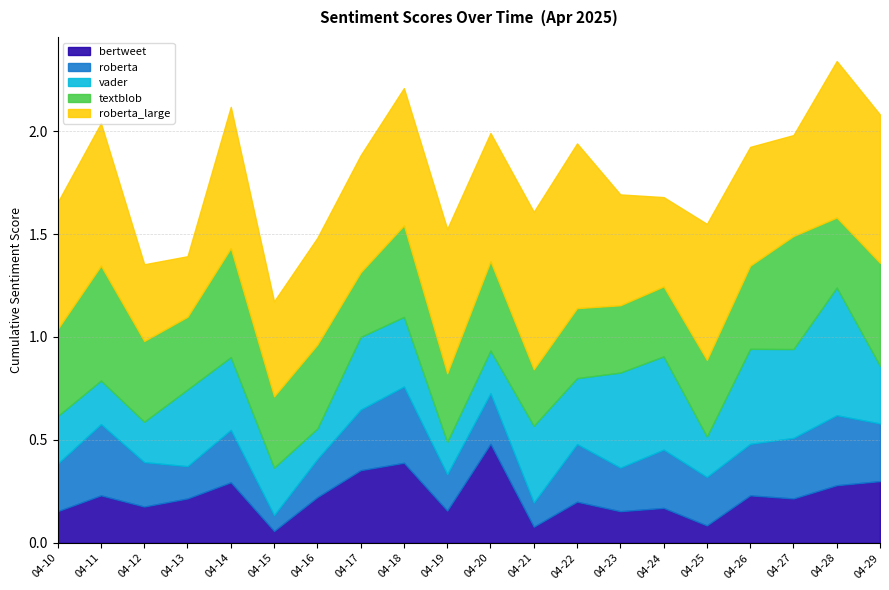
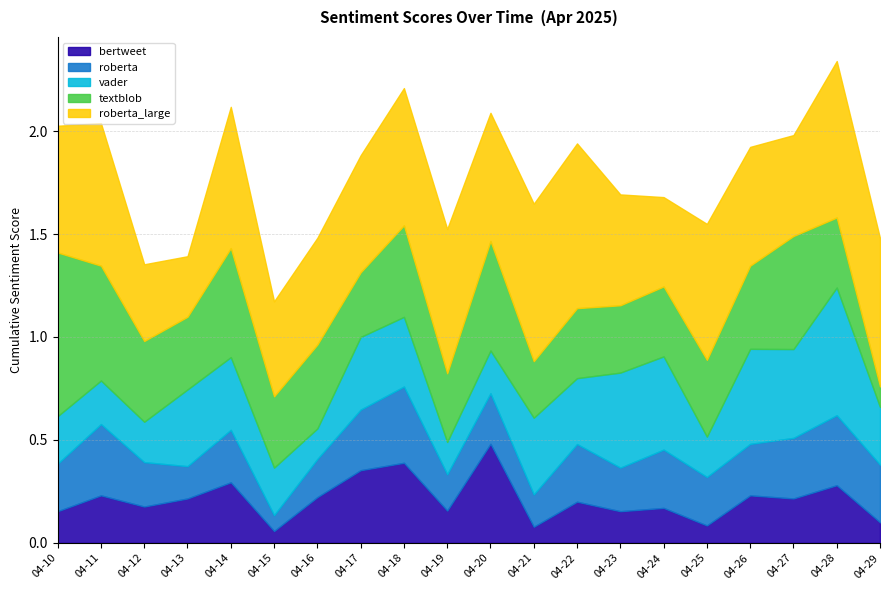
  {
    "bertweet": {
      "04-10": 0.15,
      "04-11": 0.23,
      "04-12": 0.18,
      "04-13": 0.22,
      "04-14": 0.3,
      "04-15": 0.06,
      "04-16": 0.22,
      "04-17": 0.35,
      "04-18": 0.4,
      "04-19": 0.16,
      "04-20": 0.48,
      "04-21": 0.08,
      "04-22": 0.2,
      "04-23": 0.15,
      "04-24": 0.17,
      "04-25": 0.08,
      "04-26": 0.23,
      "04-27": 0.22,
      "04-28": 0.28,
-     "04-29": 0.3
+     "04-29": 0.1
    },
    "roberta": {
      "04-10": 0.23,
      "04-11": 0.35,
      "04-12": 0.22,
      "04-13": 0.16,
      "04-14": 0.25,
      "04-15": 0.08,
      "04-16": 0.19,
      "04-17": 0.29,
      "04-18": 0.37,
      "04-19": 0.18,
      "04-20": 0.25,
-     "04-21": 0.12,
+     "04-21": 0.16,
      "04-22": 0.28,
      "04-23": 0.21,
      "04-24": 0.28,
      "04-25": 0.24,
      "04-26": 0.25,
      "04-27": 0.29,
      "04-28": 0.34,
      "04-29": 0.28
    },
    "vader": {
      "04-10": 0.23,
      "04-11": 0.21,
      "04-12": 0.20,
      "04-13": 0.37,
      "04-14": 0.35,
      "04-15": 0.23,
      "04-16": 0.15,
      "04-17": 0.35,
      "04-18": 0.34,
      "04-19": 0.16,
      "04-20": 0.21,
      "04-21": 0.37,
      "04-22": 0.32,
      "04-23": 0.46,
      "04-24": 0.45,
      "04-25": 0.20,
      "04-26": 0.46,
      "04-27": 0.43,
      "04-28": 0.62,
      "04-29": 0.28
    },
    "textblob": {
-     "04-10": 0.42,
+     "04-10": 0.79,
      "04-11": 0.56,
      "04-12": 0.39,
      "04-13": 0.35,
      "04-14": 0.53,
      "04-15": 0.35,
      "04-16": 0.41,
      "04-17": 0.31,
      "04-18": 0.44,
      "04-19": 0.33,
-     "04-20": 0.43,
+     "04-20": 0.53,
      "04-21": 0.27,
      "04-22": 0.34,
      "04-23": 0.33,
      "04-24": 0.34,
      "04-25": 0.37,
      "04-26": 0.40,
      "04-27": 0.55,
      "04-28": 0.34,
-     "04-29": 0.5
+     "04-29": 0.1
    },
    "roberta_large": {
      "04-10": 0.62,
      "04-12": 0.37,
      "04-13": 0.29,
      "04-14": 0.69,
      "04-15": 0.46,
      "04-16": 0.52,
      "04-17": 0.57,
      "04-18": 0.67,
      "04-19": 0.70,
      "04-20": 0.62,
      "04-21": 0.76,
      "04-22": 0.80,
      "04-23": 0.54,
      "04-24": 0.43,
      "04-25": 0.66,
      "04-26": 0.58,
      "04-27": 0.49,
      "04-28": 0.76,
      "04-29": 0.72
    }
  }
